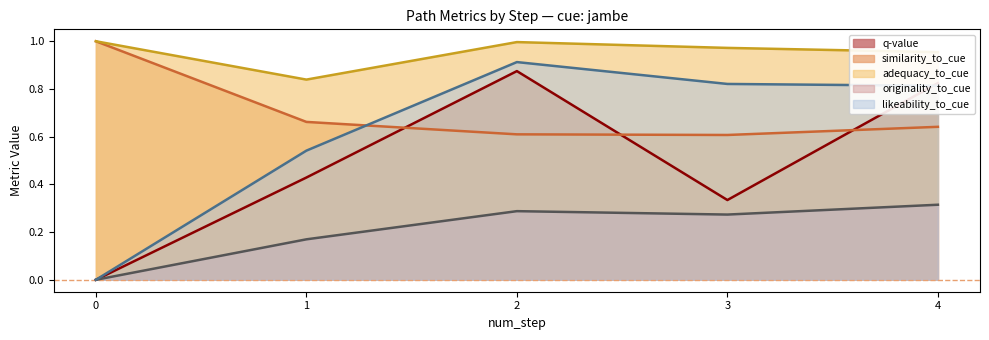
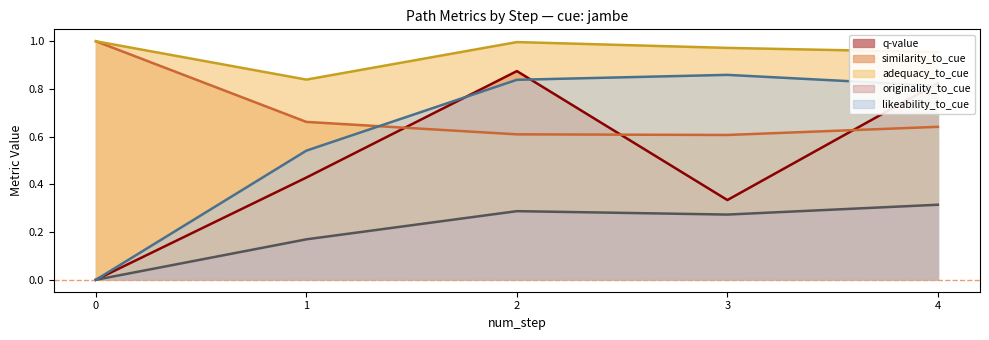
  {
    "likeability_to_cue": {
      "1": 0.54,
-     "2": 0.91,
-     "3": 0.82
+     "2": 0.84,
+     "3": 0.86
    }
  }
